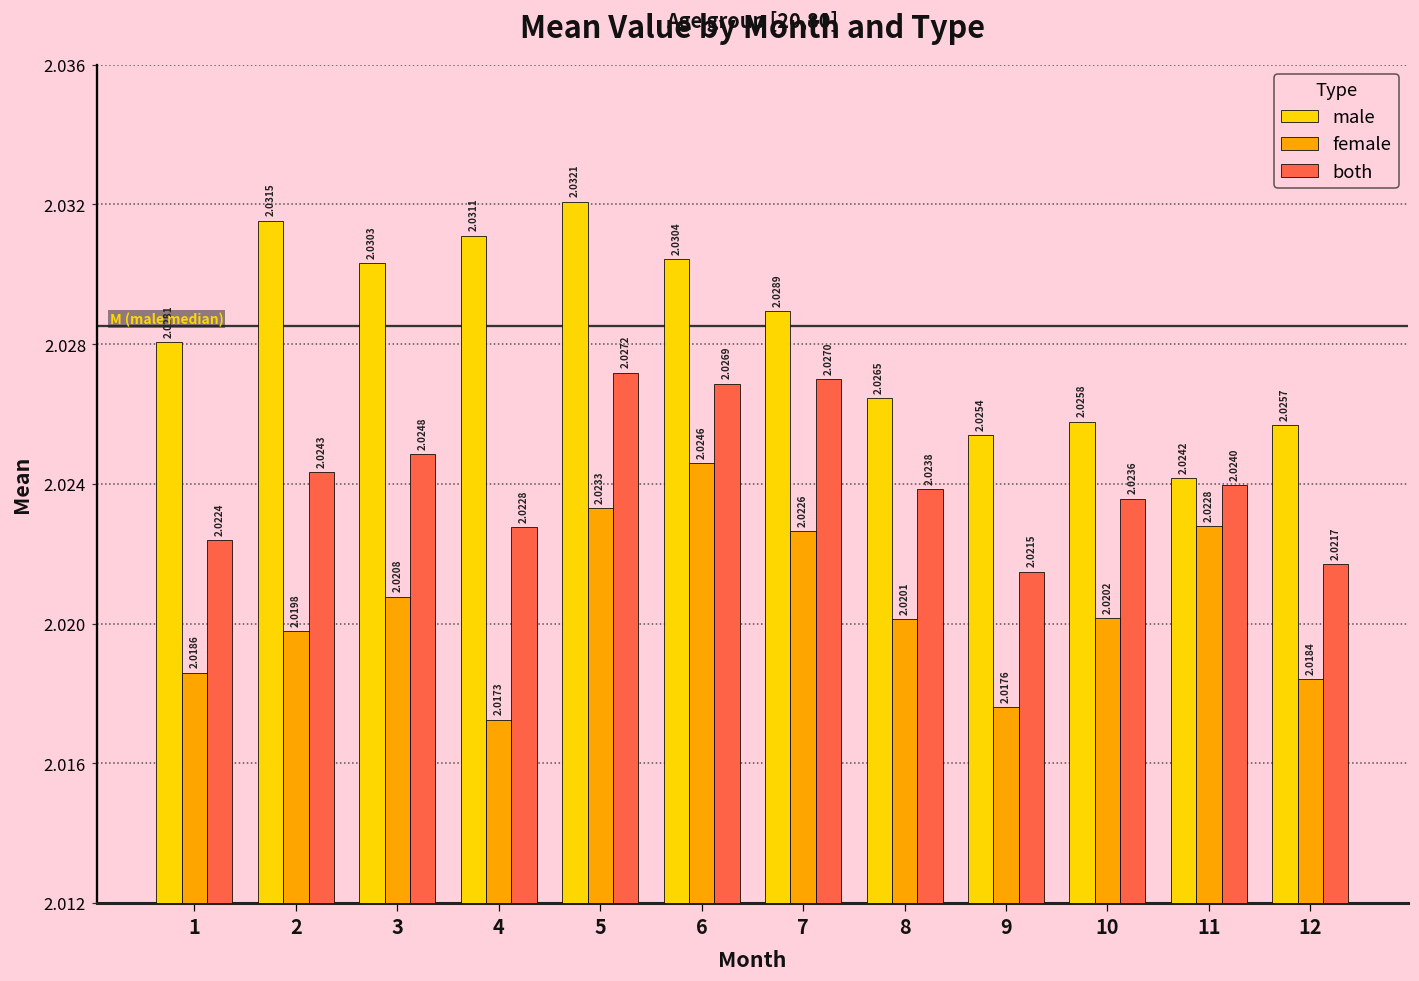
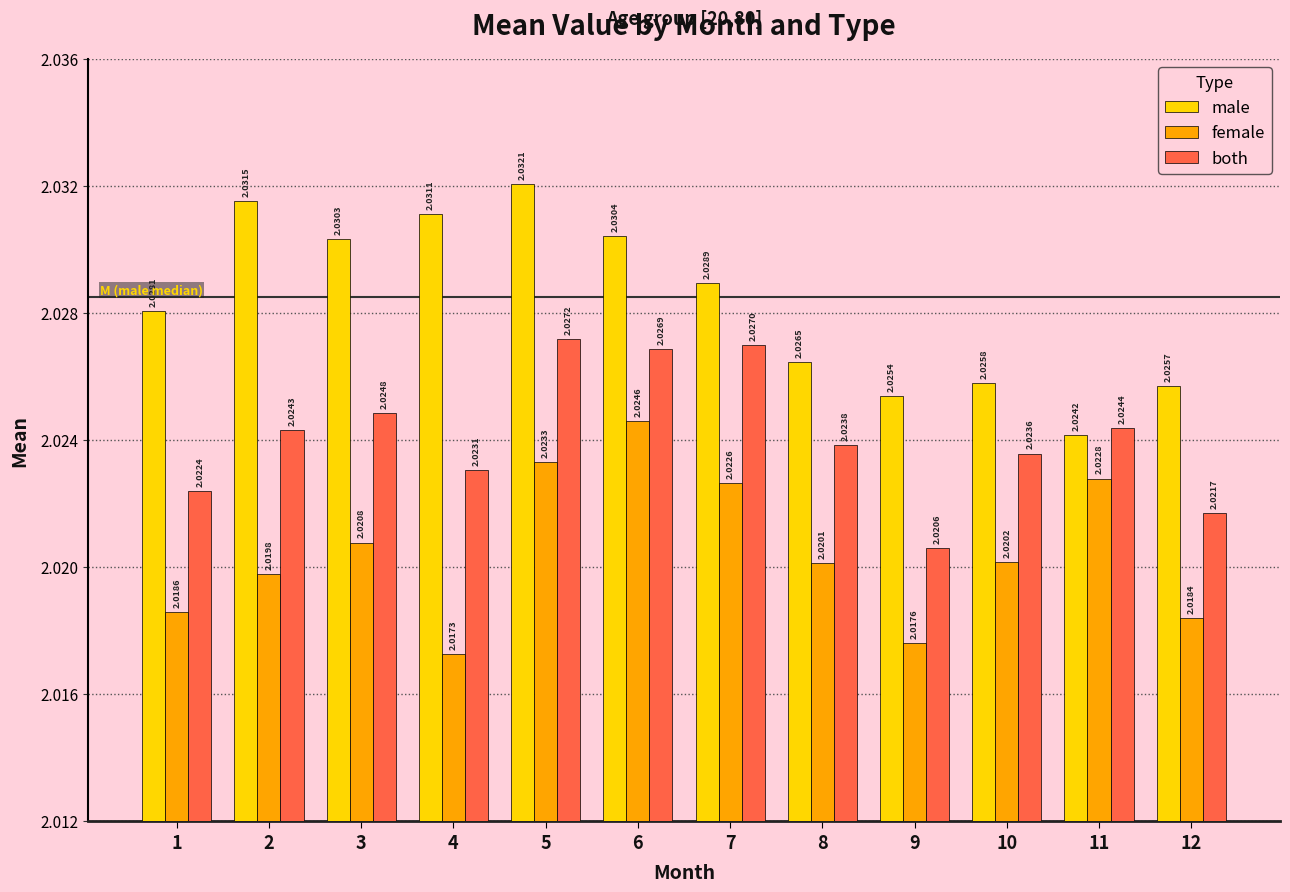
  {
    "both": {
      "1": 2.0224,
      "2": 2.0243,
      "3": 2.0248,
-     "4": 2.0228,
+     "4": 2.0231,
      "5": 2.0272,
      "6": 2.0269,
      "7": 2.0270,
      "8": 2.0238,
-     "9": 2.0215,
+     "9": 2.0206,
      "10": 2.0236,
-     "11": 2.0240,
+     "11": 2.0244,
      "12": 2.0217
    }
  }
